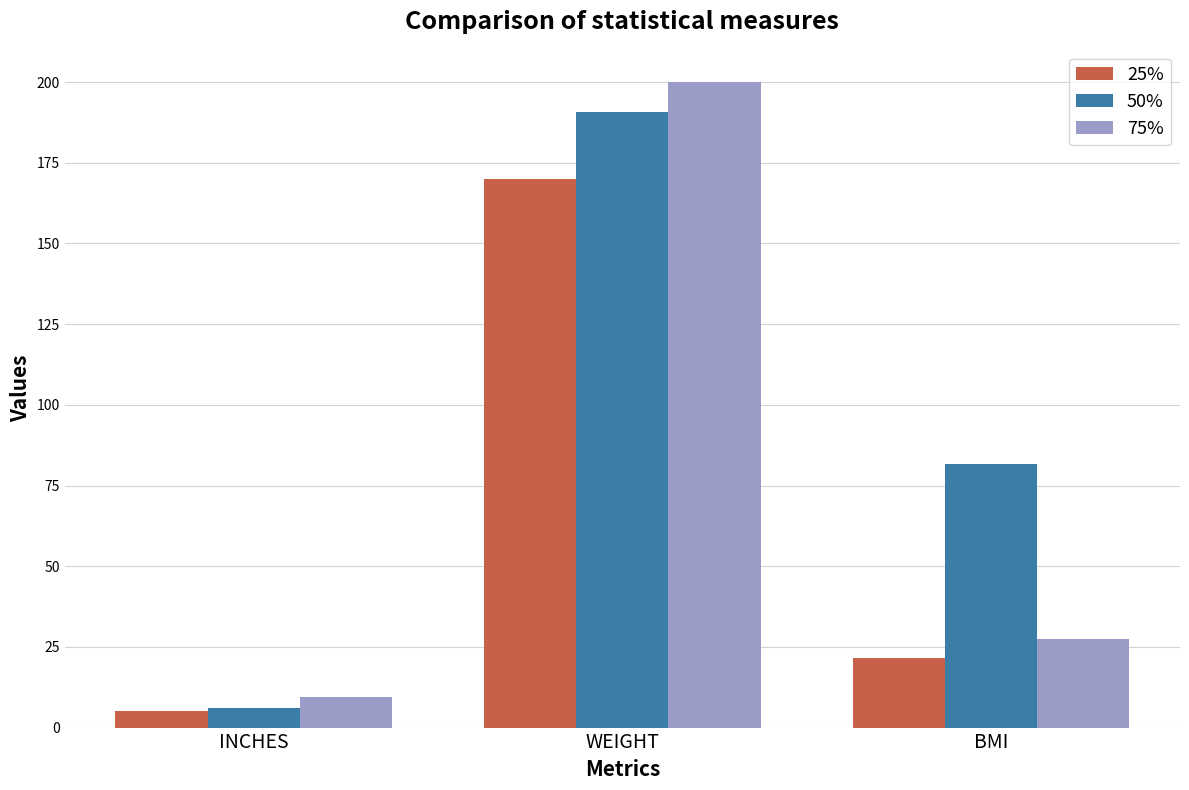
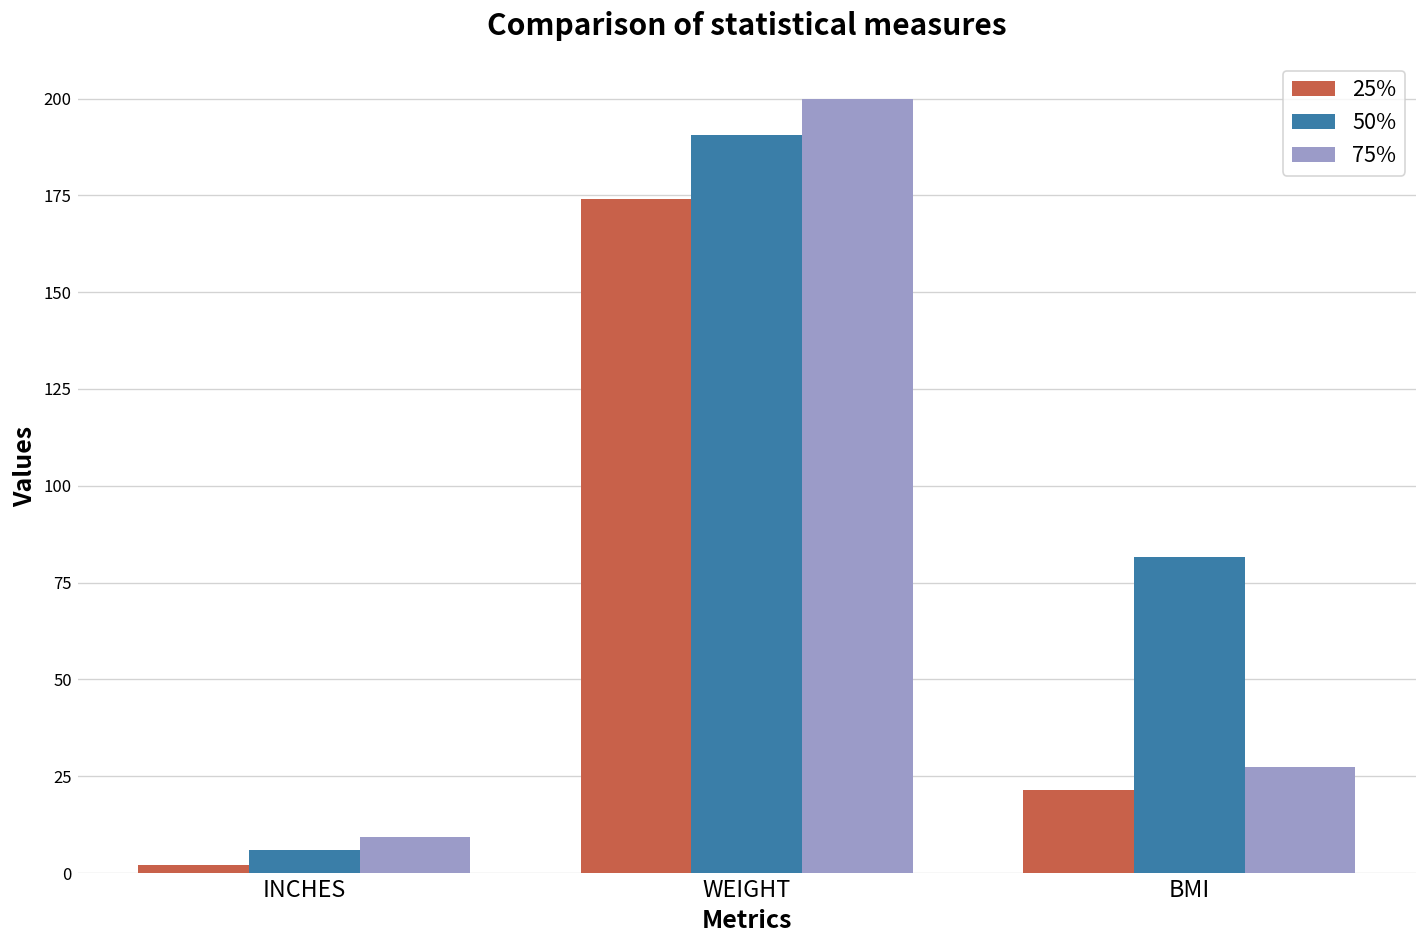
  {
    "25%": {
-     "INCHES": 5,
-     "WEIGHT": 170,
+     "INCHES": 2,
+     "WEIGHT": 174,
      "BMI": 21
    },
    "50%": {
      "INCHES": 6,
      "WEIGHT": 191,
      "BMI": 82
    },
    "75%": {
      "INCHES": 9,
      "WEIGHT": 200,
      "BMI": 27
    }
  }
